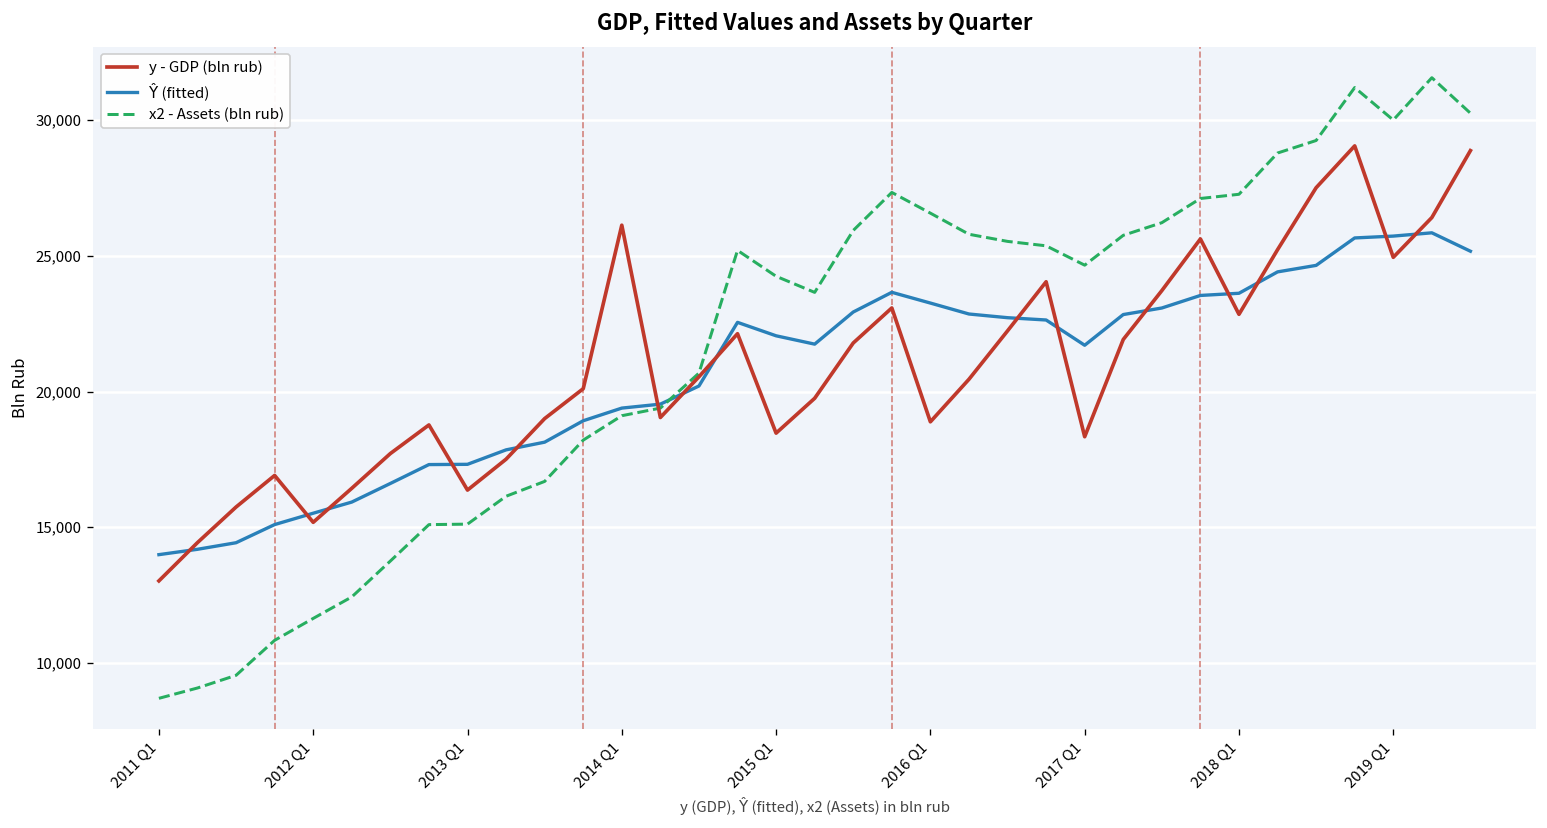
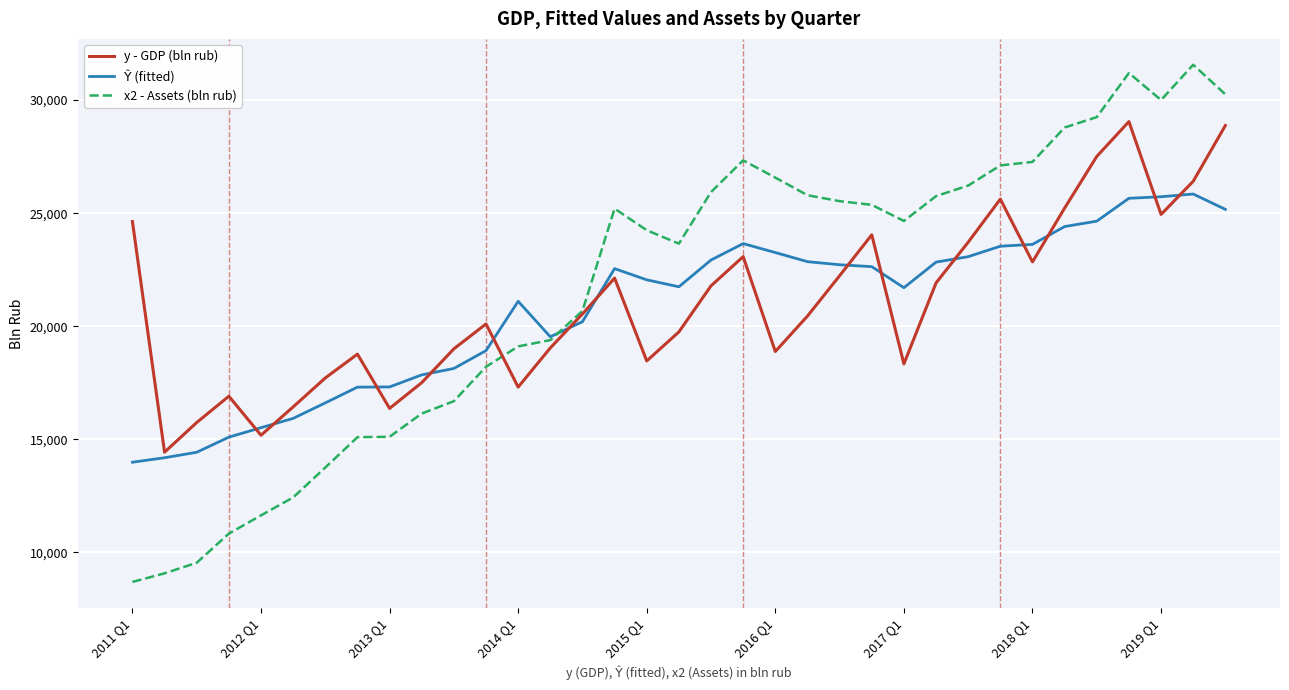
  {
    "y - GDP (bln rub)": {
-     "2011 Q1": "13,000",
+     "2011 Q1": "24,600",
      "2012 Q1": "15,200",
      "2013 Q1": "16,400",
-     "2014 Q1": "26,100",
+     "2014 Q1": "17,300",
      "2015 Q1": "18,500",
      "2016 Q1": "18,900",
      "2017 Q1": "18,300",
      "2018 Q1": "22,800",
      "2019 Q1": "24,900"
    },
    "Ŷ (fitted)": {
      "2011 Q1": "14,000",
      "2012 Q1": "15,500",
      "2013 Q1": "17,300",
-     "2014 Q1": "19,400",
+     "2014 Q1": "21,100",
      "2015 Q1": "22,100",
      "2016 Q1": "23,300",
      "2017 Q1": "21,700",
      "2018 Q1": "23,600",
      "2019 Q1": "25,700"
    },
    "x2 - Assets (bln rub)": {
      "2011 Q1": "8,700",
      "2012 Q1": "11,600",
      "2013 Q1": "15,100",
      "2014 Q1": "19,100",
      "2015 Q1": "24,200",
      "2016 Q1": "26,600",
      "2017 Q1": "24,700",
      "2018 Q1": "27,300",
      "2019 Q1": "30,000"
    }
  }
